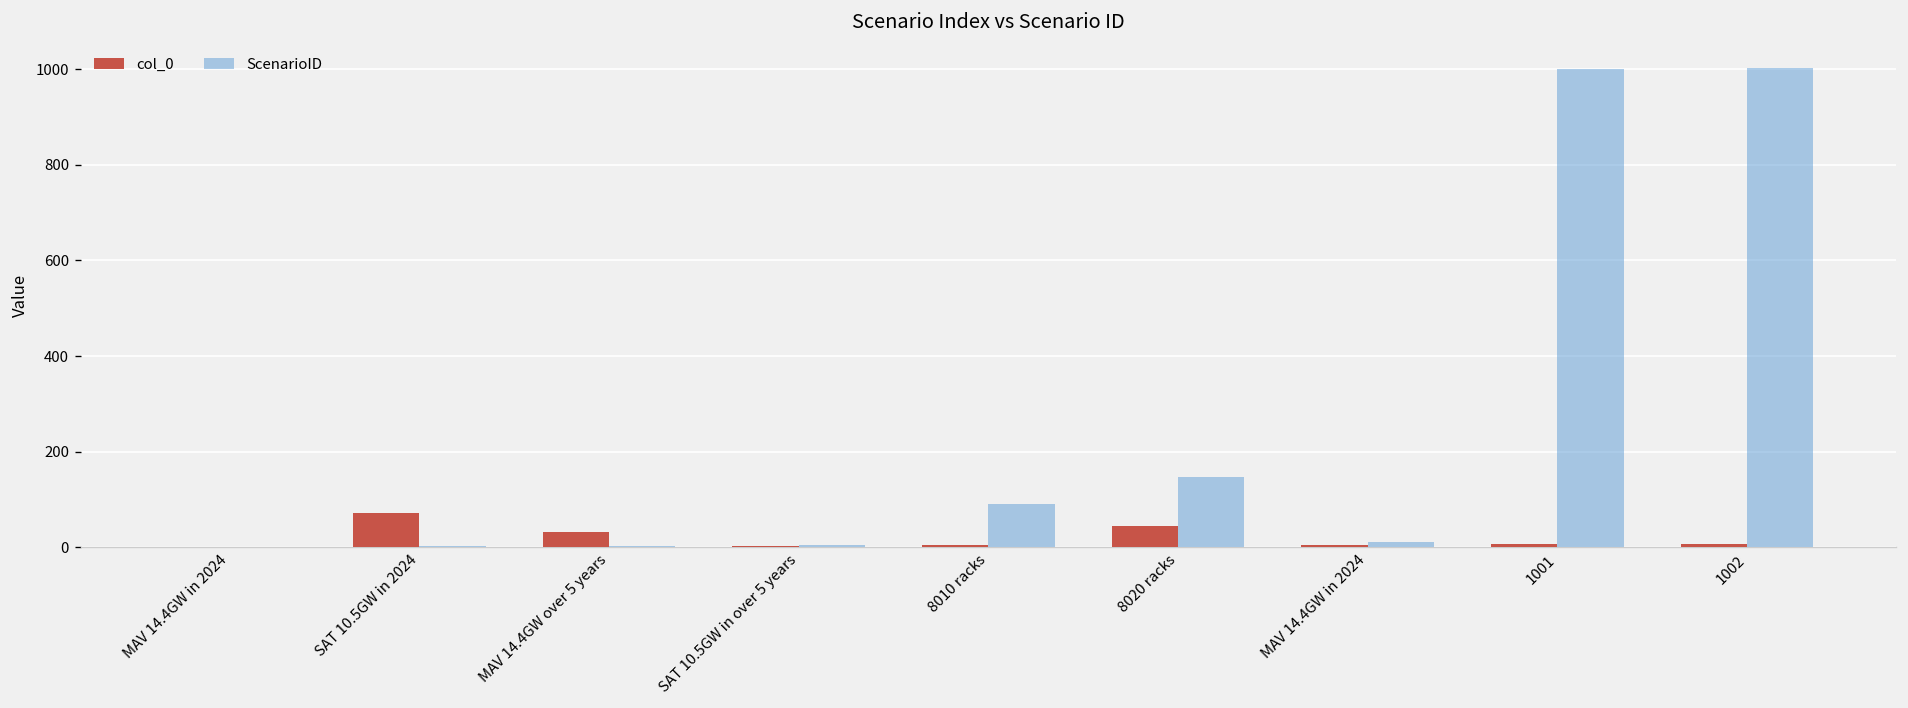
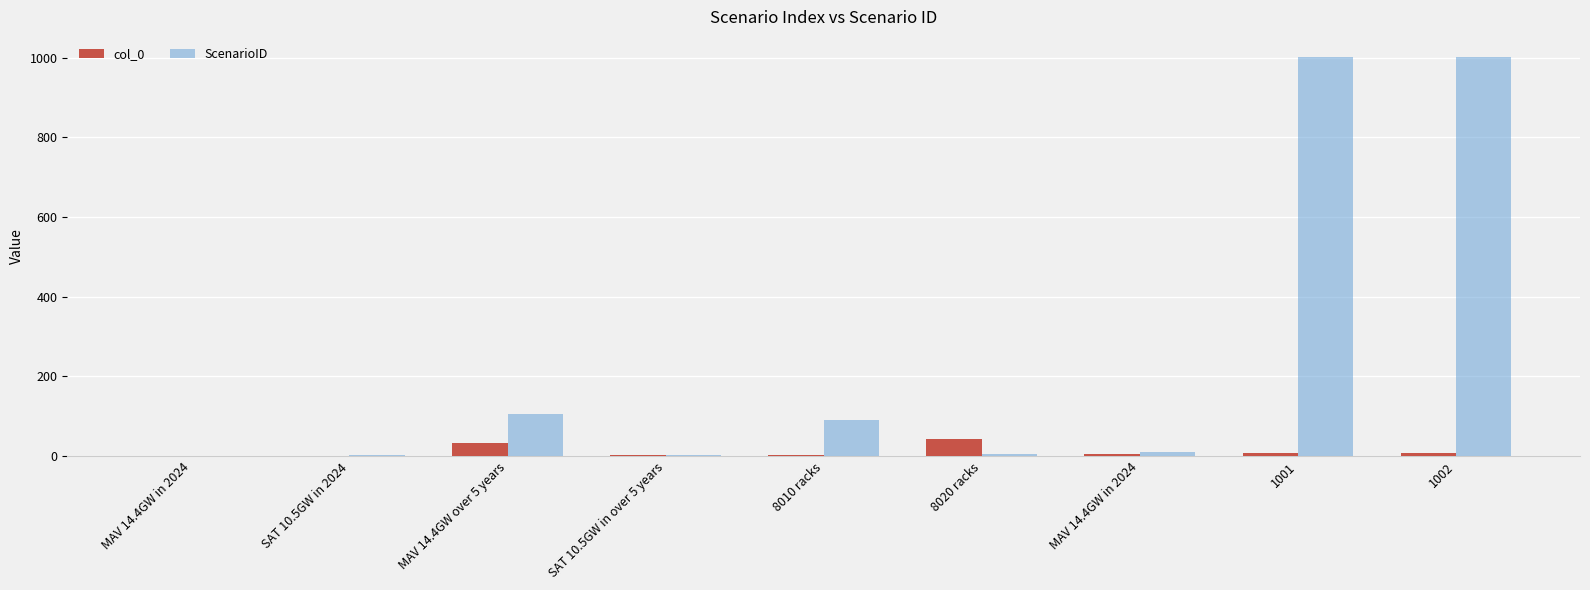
  {
    "col_0": {
-     "SAT 10.5GW in 2024": 70,
+     "SAT 10.5GW in 2024": 0,
      "MAV 14.4GW over 5 years": 30,
      "8020 racks": 40,
      "1001": 10,
      "1002": 10
    },
    "ScenarioID": {
-     "MAV 14.4GW over 5 years": 0,
+     "MAV 14.4GW over 5 years": 110,
      "8010 racks": 90,
-     "8020 racks": 150,
+     "8020 racks": 10,
      "1001": 1000,
      "1002": 1000
    }
  }
